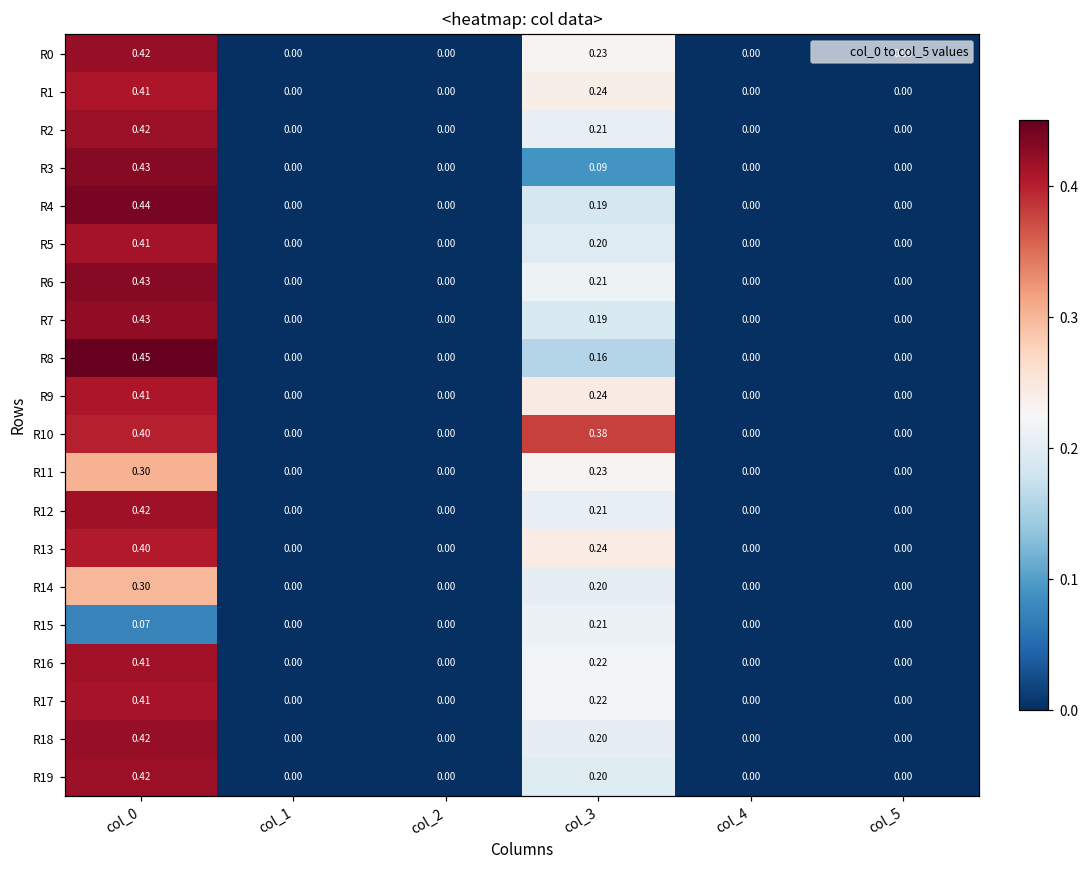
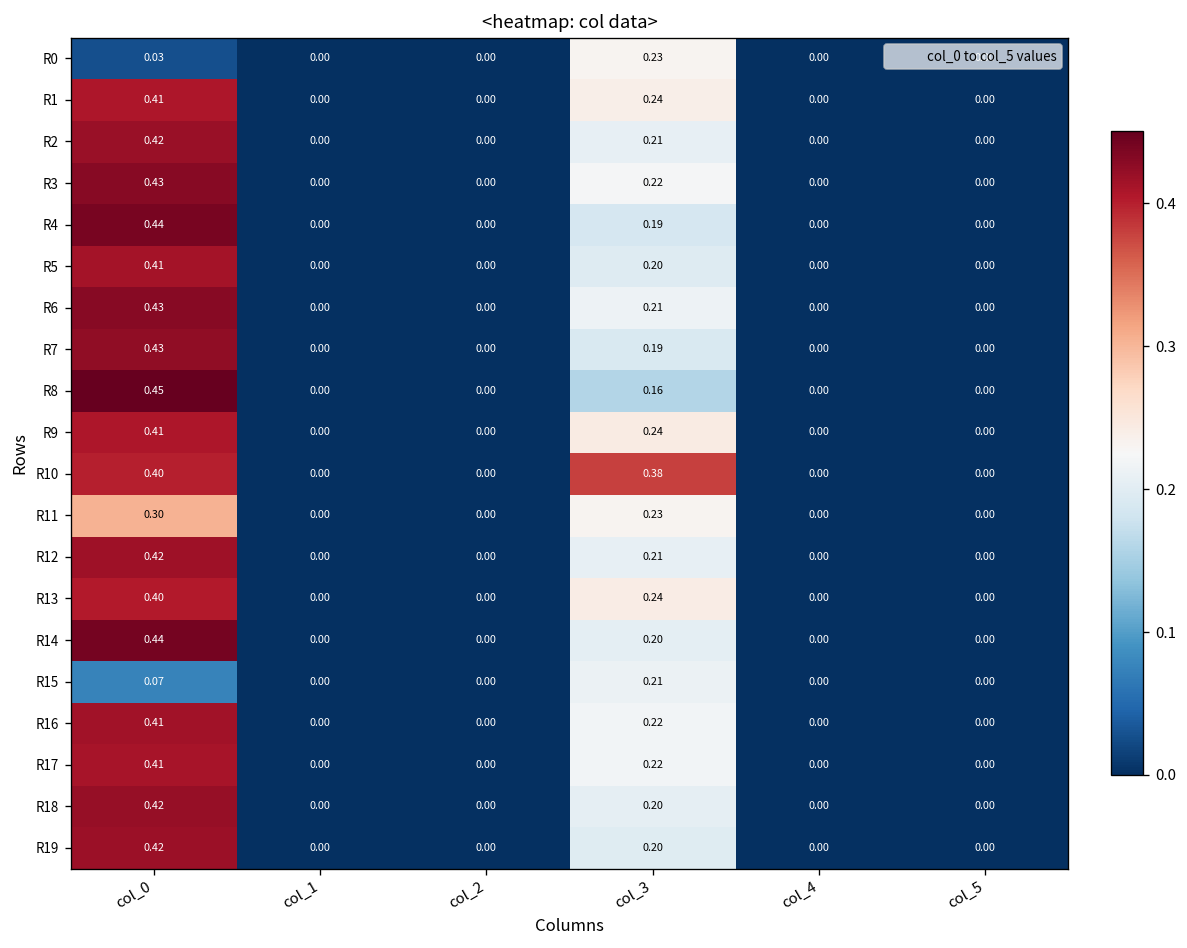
  {
    "R0": {
-     "col_0": 0.42,
+     "col_0": 0.03,
      "col_1": 0.00,
      "col_2": 0.00,
      "col_3": 0.23,
      "col_4": 0.00
    },
    "R1": {
      "col_0": 0.41,
      "col_1": 0.00,
      "col_2": 0.00,
      "col_3": 0.24,
      "col_4": 0.00,
      "col_5": 0.00
    },
    "R2": {
      "col_0": 0.42,
      "col_1": 0.00,
      "col_2": 0.00,
      "col_3": 0.21,
      "col_4": 0.00,
      "col_5": 0.00
    },
    "R3": {
      "col_0": 0.43,
      "col_1": 0.00,
      "col_2": 0.00,
-     "col_3": 0.09,
+     "col_3": 0.22,
      "col_4": 0.00,
      "col_5": 0.00
    },
    "R4": {
      "col_0": 0.44,
      "col_1": 0.00,
      "col_2": 0.00,
      "col_3": 0.19,
      "col_4": 0.00,
      "col_5": 0.00
    },
    "R5": {
      "col_0": 0.41,
      "col_1": 0.00,
      "col_2": 0.00,
      "col_3": 0.20,
      "col_4": 0.00,
      "col_5": 0.00
    },
    "R6": {
      "col_0": 0.43,
      "col_1": 0.00,
      "col_2": 0.00,
      "col_3": 0.21,
      "col_4": 0.00,
      "col_5": 0.00
    },
    "R7": {
      "col_0": 0.43,
      "col_1": 0.00,
      "col_2": 0.00,
      "col_3": 0.19,
      "col_4": 0.00,
      "col_5": 0.00
    },
    "R8": {
      "col_0": 0.45,
      "col_1": 0.00,
      "col_2": 0.00,
      "col_3": 0.16,
      "col_4": 0.00,
      "col_5": 0.00
    },
    "R9": {
      "col_0": 0.41,
      "col_1": 0.00,
      "col_2": 0.00,
      "col_3": 0.24,
      "col_4": 0.00,
      "col_5": 0.00
    },
    "R10": {
      "col_0": 0.40,
      "col_1": 0.00,
      "col_2": 0.00,
      "col_3": 0.38,
      "col_4": 0.00,
      "col_5": 0.00
    },
    "R11": {
      "col_0": 0.30,
      "col_1": 0.00,
      "col_2": 0.00,
      "col_3": 0.23,
      "col_4": 0.00,
      "col_5": 0.00
    },
    "R12": {
      "col_0": 0.42,
      "col_1": 0.00,
      "col_2": 0.00,
      "col_3": 0.21,
      "col_4": 0.00,
      "col_5": 0.00
    },
    "R13": {
      "col_0": 0.40,
      "col_1": 0.00,
      "col_2": 0.00,
      "col_3": 0.24,
      "col_4": 0.00,
      "col_5": 0.00
    },
    "R14": {
-     "col_0": 0.30,
+     "col_0": 0.44,
      "col_1": 0.00,
      "col_2": 0.00,
      "col_3": 0.20,
      "col_4": 0.00,
      "col_5": 0.00
    },
    "R15": {
      "col_0": 0.07,
      "col_1": 0.00,
      "col_2": 0.00,
      "col_3": 0.21,
      "col_4": 0.00,
      "col_5": 0.00
    },
    "R16": {
      "col_0": 0.41,
      "col_1": 0.00,
      "col_2": 0.00,
      "col_3": 0.22,
      "col_4": 0.00,
      "col_5": 0.00
    },
    "R17": {
      "col_0": 0.41,
      "col_1": 0.00,
      "col_2": 0.00,
      "col_3": 0.22,
      "col_4": 0.00,
      "col_5": 0.00
    },
    "R18": {
      "col_0": 0.42,
      "col_1": 0.00,
      "col_2": 0.00,
      "col_3": 0.20,
      "col_4": 0.00,
      "col_5": 0.00
    },
    "R19": {
      "col_0": 0.42,
      "col_1": 0.00,
      "col_2": 0.00,
      "col_3": 0.20,
      "col_4": 0.00,
      "col_5": 0.00
    }
  }
